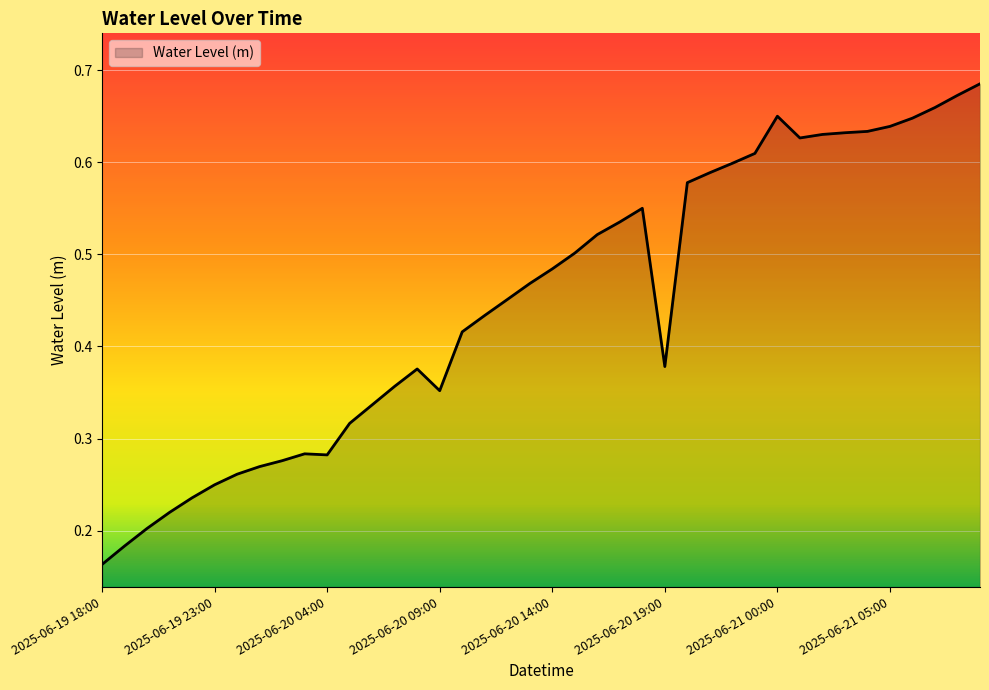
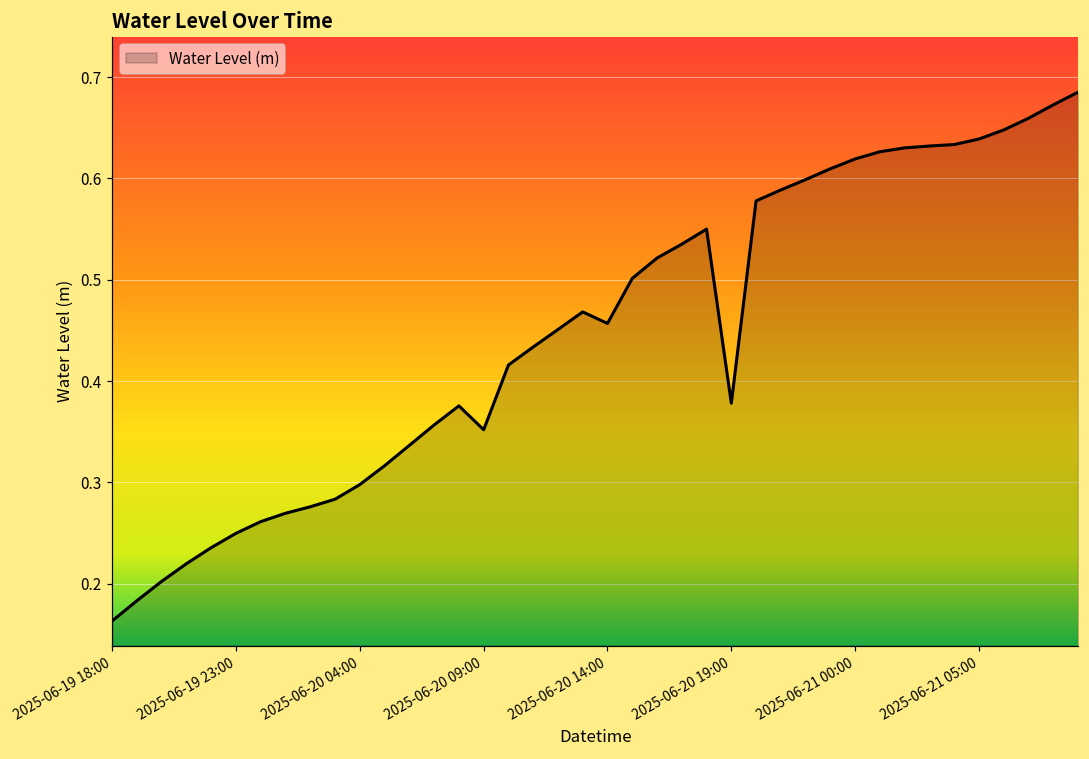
  {
    "2025-06-19 18:00": 0.16,
    "2025-06-19 23:00": 0.25,
-   "2025-06-20 04:00": 0.28,
+   "2025-06-20 04:00": 0.30,
    "2025-06-20 09:00": 0.35,
-   "2025-06-20 14:00": 0.48,
+   "2025-06-20 14:00": 0.46,
    "2025-06-20 19:00": 0.38,
-   "2025-06-21 00:00": 0.65,
+   "2025-06-21 00:00": 0.62,
    "2025-06-21 05:00": 0.64
  }
